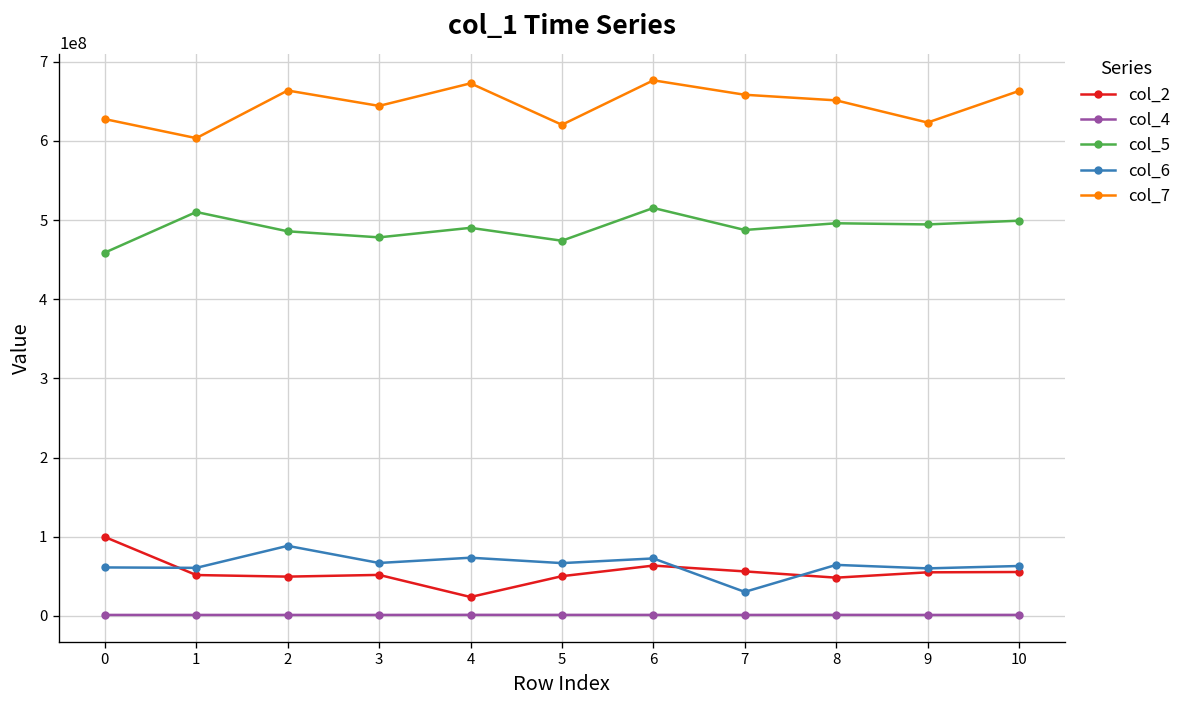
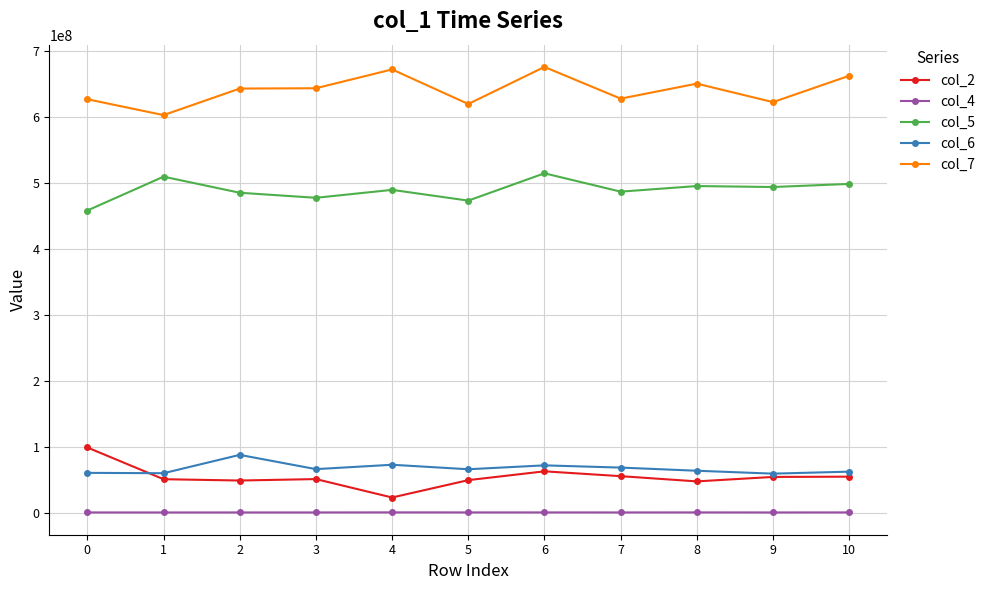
  {
    "col_2": {
      "0": 100000000,
      "1": 50000000,
      "2": 50000000,
      "3": 50000000,
      "4": 20000000,
      "5": 50000000,
      "6": 60000000,
      "7": 60000000,
      "8": 50000000,
      "9": 50000000,
      "10": 60000000
    },
    "col_4": {
      "0": 0,
      "1": 0,
      "2": 0,
      "3": 0,
      "4": 0,
      "5": 0,
      "6": 0,
      "7": 0,
      "8": 0,
      "9": 0,
      "10": 0
    },
    "col_5": {
      "0": 460000000,
      "1": 510000000,
      "2": 490000000,
      "3": 480000000,
      "4": 490000000,
      "5": 470000000,
      "6": 520000000,
      "7": 490000000,
      "8": 500000000,
      "9": 490000000,
      "10": 500000000
    },
    "col_6": {
      "0": 60000000,
      "1": 60000000,
      "2": 90000000,
      "3": 70000000,
      "4": 70000000,
      "5": 70000000,
      "6": 70000000,
-     "7": 30000000,
+     "7": 70000000,
      "8": 60000000,
      "9": 60000000,
      "10": 60000000
    },
    "col_7": {
      "0": 630000000,
      "1": 600000000,
-     "2": 660000000,
+     "2": 640000000,
      "3": 640000000,
      "4": 670000000,
      "5": 620000000,
      "6": 680000000,
-     "7": 660000000,
+     "7": 630000000,
      "8": 650000000,
      "9": 620000000,
      "10": 660000000
    }
  }
